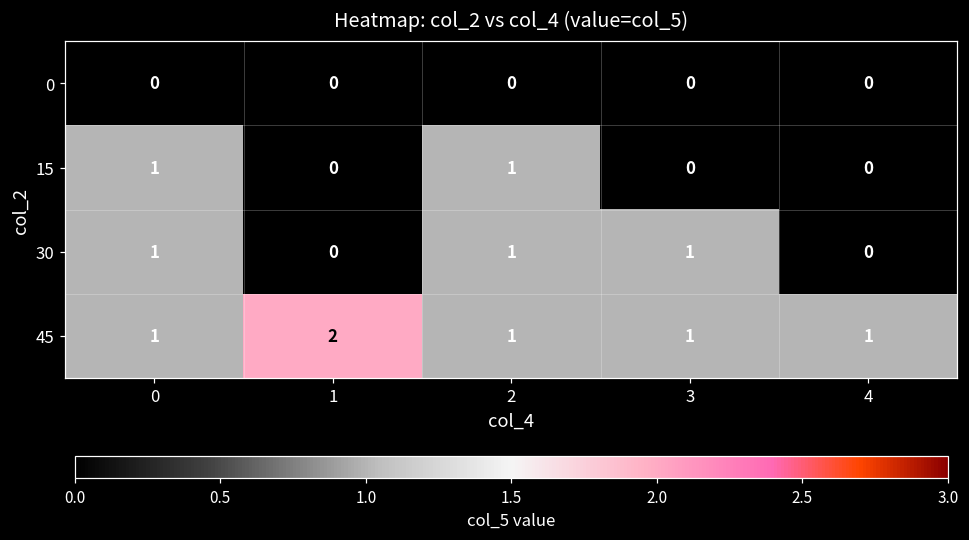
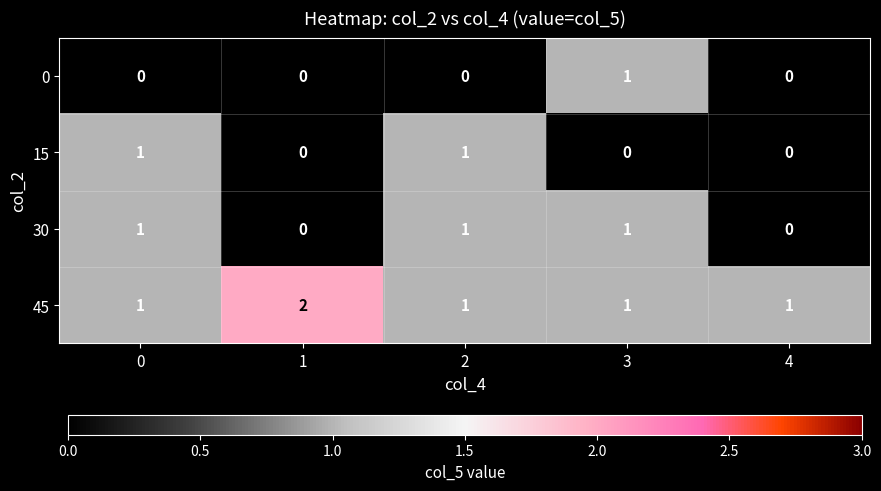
  {
    "0": {
      "0": 0,
      "1": 0,
      "2": 0,
-     "3": 0,
+     "3": 1,
      "4": 0
    },
    "15": {
      "0": 1,
      "1": 0,
      "2": 1,
      "3": 0,
      "4": 0
    },
    "30": {
      "0": 1,
      "1": 0,
      "2": 1,
      "3": 1,
      "4": 0
    },
    "45": {
      "0": 1,
      "1": 2,
      "2": 1,
      "3": 1,
      "4": 1
    }
  }
